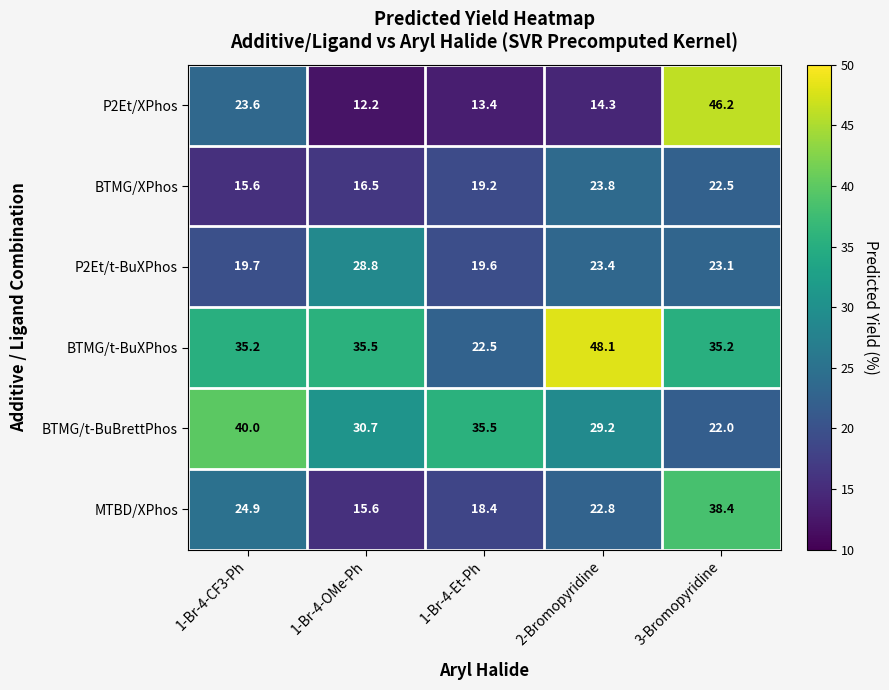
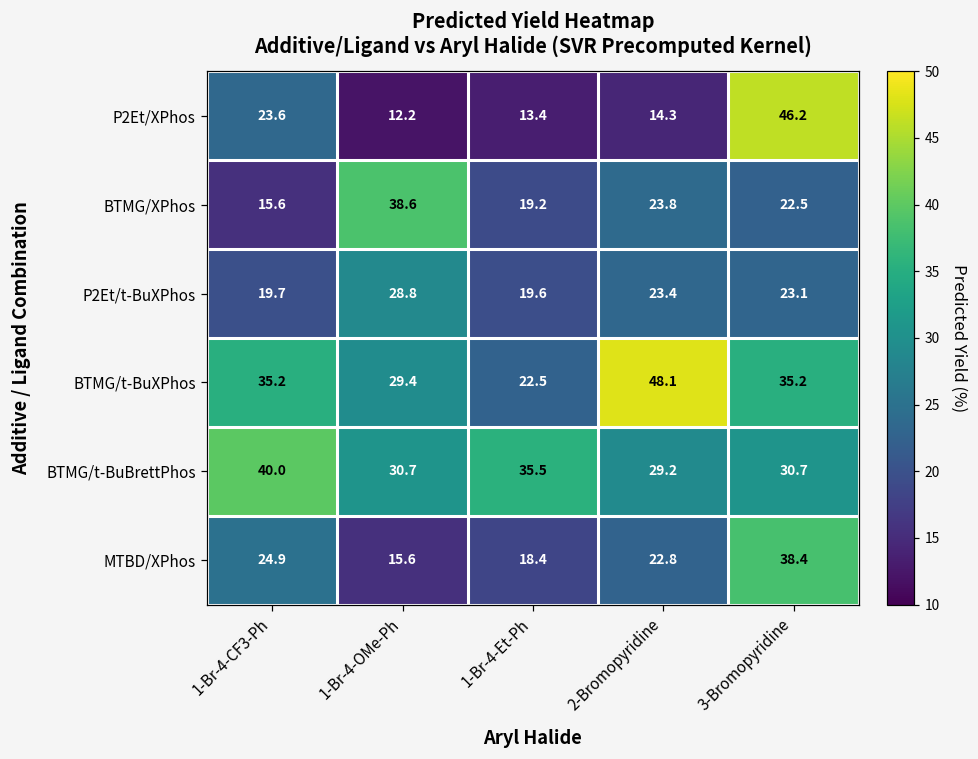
  {
    "P2Et/XPhos": {
      "1-Br-4-CF3-Ph": 23.6,
      "1-Br-4-OMe-Ph": 12.2,
      "1-Br-4-Et-Ph": 13.4,
      "2-Bromopyridine": 14.3,
      "3-Bromopyridine": 46.2
    },
    "BTMG/XPhos": {
      "1-Br-4-CF3-Ph": 15.6,
-     "1-Br-4-OMe-Ph": 16.5,
+     "1-Br-4-OMe-Ph": 38.6,
      "1-Br-4-Et-Ph": 19.2,
      "2-Bromopyridine": 23.8,
      "3-Bromopyridine": 22.5
    },
    "P2Et/t-BuXPhos": {
      "1-Br-4-CF3-Ph": 19.7,
      "1-Br-4-OMe-Ph": 28.8,
      "1-Br-4-Et-Ph": 19.6,
      "2-Bromopyridine": 23.4,
      "3-Bromopyridine": 23.1
    },
    "BTMG/t-BuXPhos": {
      "1-Br-4-CF3-Ph": 35.2,
-     "1-Br-4-OMe-Ph": 35.5,
+     "1-Br-4-OMe-Ph": 29.4,
      "1-Br-4-Et-Ph": 22.5,
      "2-Bromopyridine": 48.1,
      "3-Bromopyridine": 35.2
    },
    "BTMG/t-BuBrettPhos": {
      "1-Br-4-CF3-Ph": 40.0,
      "1-Br-4-OMe-Ph": 30.7,
      "1-Br-4-Et-Ph": 35.5,
      "2-Bromopyridine": 29.2,
-     "3-Bromopyridine": 22.0
+     "3-Bromopyridine": 30.7
    },
    "MTBD/XPhos": {
      "1-Br-4-CF3-Ph": 24.9,
      "1-Br-4-OMe-Ph": 15.6,
      "1-Br-4-Et-Ph": 18.4,
      "2-Bromopyridine": 22.8,
      "3-Bromopyridine": 38.4
    }
  }
